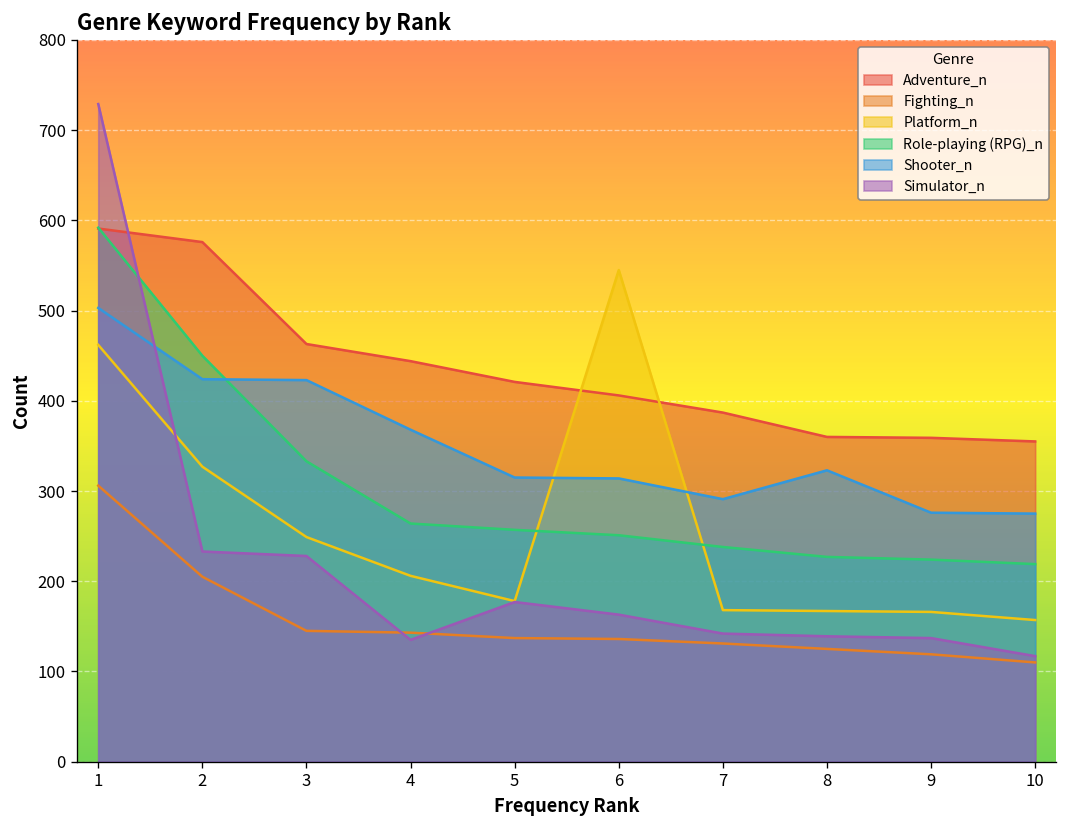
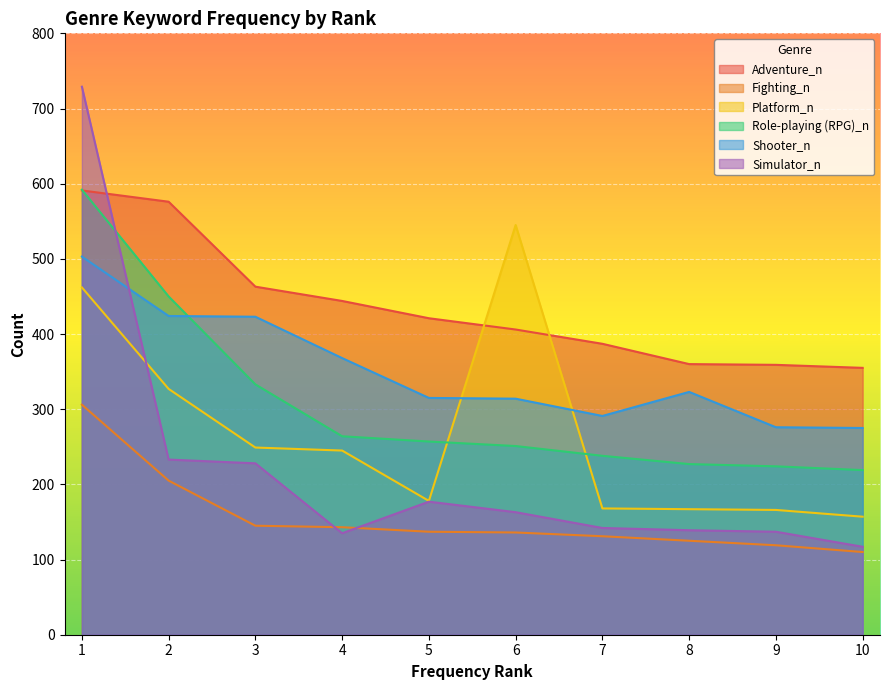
  {
    "Platform_n": {
      "1": 460,
      "2": 330,
      "3": 250,
-     "4": 210,
+     "4": 250,
      "6": 550,
      "7": 170,
      "8": 170,
      "9": 170,
      "10": 160
    },
    "Role-playing (RPG)_n": {
      "2": 450,
      "3": 330,
      "4": 260,
      "5": 260,
      "6": 250,
      "7": 240,
      "8": 230,
      "9": 220,
      "10": 220
    },
    "Shooter_n": {
      "1": 500,
      "2": 420,
      "3": 420,
      "4": 370,
      "5": 320,
      "6": 310,
      "7": 290,
      "8": 320,
      "9": 280,
      "10": 280
    },
    "Simulator_n": {
      "1": 730,
      "2": 230,
      "3": 230,
      "4": 140,
      "6": 160,
      "7": 140,
      "8": 140,
      "9": 140,
      "10": 120
    }
  }
